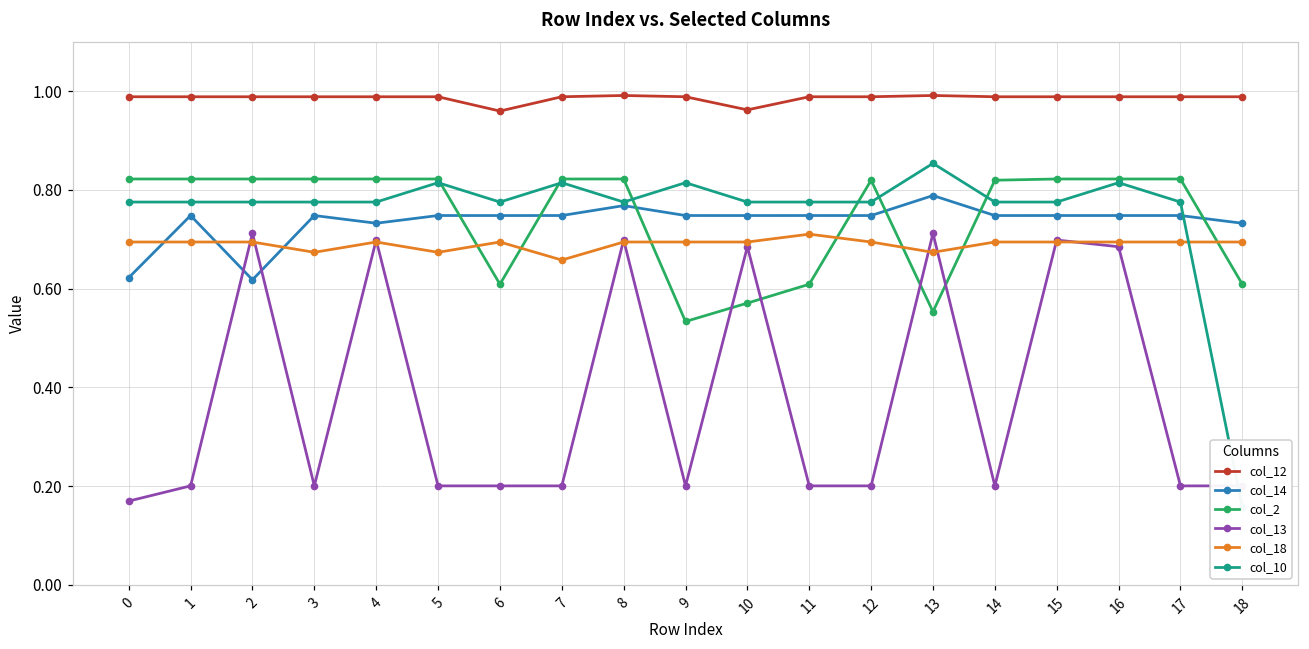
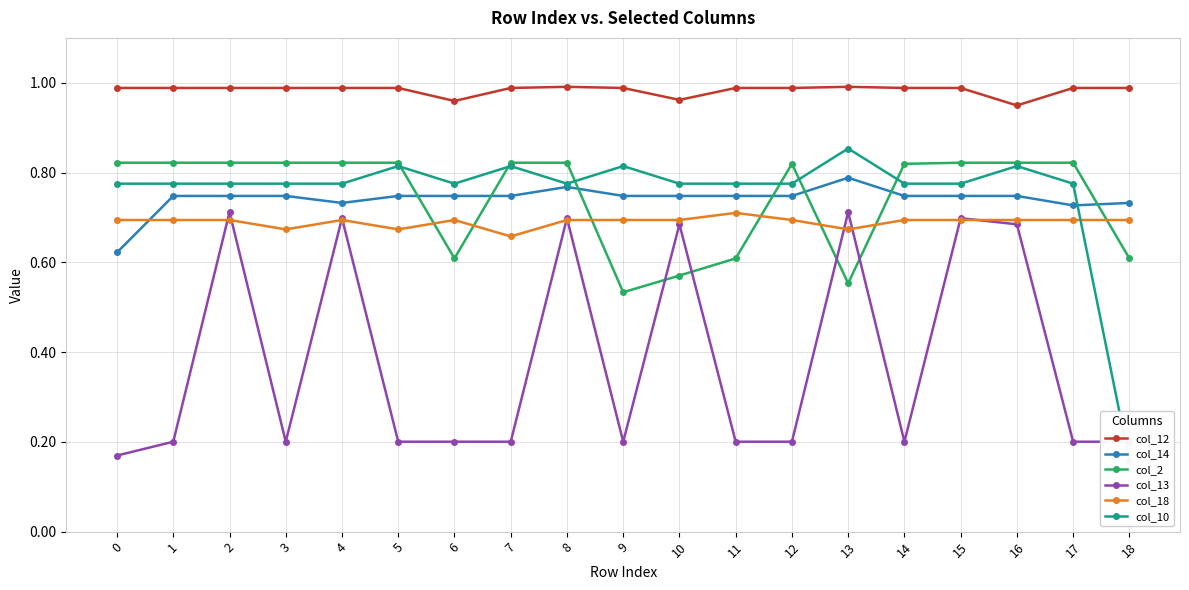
  {
    "col_12": {
      "0": 0.99,
      "1": 0.99,
      "2": 0.99,
      "3": 0.99,
      "4": 0.99,
      "5": 0.99,
      "6": 0.96,
      "7": 0.99,
      "8": 0.99,
      "9": 0.99,
      "10": 0.96,
      "11": 0.99,
      "12": 0.99,
      "13": 0.99,
      "14": 0.99,
      "15": 0.99,
-     "16": 0.99,
+     "16": 0.95,
      "17": 0.99,
      "18": 0.99
    },
    "col_14": {
      "0": 0.62,
      "1": 0.75,
-     "2": 0.62,
+     "2": 0.75,
      "3": 0.75,
      "4": 0.73,
      "5": 0.75,
      "6": 0.75,
      "7": 0.75,
      "8": 0.77,
      "9": 0.75,
      "10": 0.75,
      "11": 0.75,
      "12": 0.75,
      "13": 0.79,
      "14": 0.75,
      "15": 0.75,
      "16": 0.75,
-     "17": 0.75,
+     "17": 0.73,
      "18": 0.73
    },
    "col_13": {
      "0": 0.17,
      "1": 0.20,
      "2": 0.71,
      "3": 0.20,
      "5": 0.20,
      "6": 0.20,
      "7": 0.20,
      "9": 0.20,
      "10": 0.68,
      "11": 0.20,
      "12": 0.20,
      "13": 0.71,
      "14": 0.20,
      "16": 0.68,
      "17": 0.20
    },
    "col_18": {
      "0": 0.69,
      "1": 0.69,
      "2": 0.69,
      "3": 0.67,
      "5": 0.67,
      "6": 0.69,
      "7": 0.66,
      "9": 0.69,
      "10": 0.69,
      "11": 0.71,
      "12": 0.69,
      "13": 0.67,
      "14": 0.69,
      "16": 0.69,
      "17": 0.69,
      "18": 0.69
    }
  }
